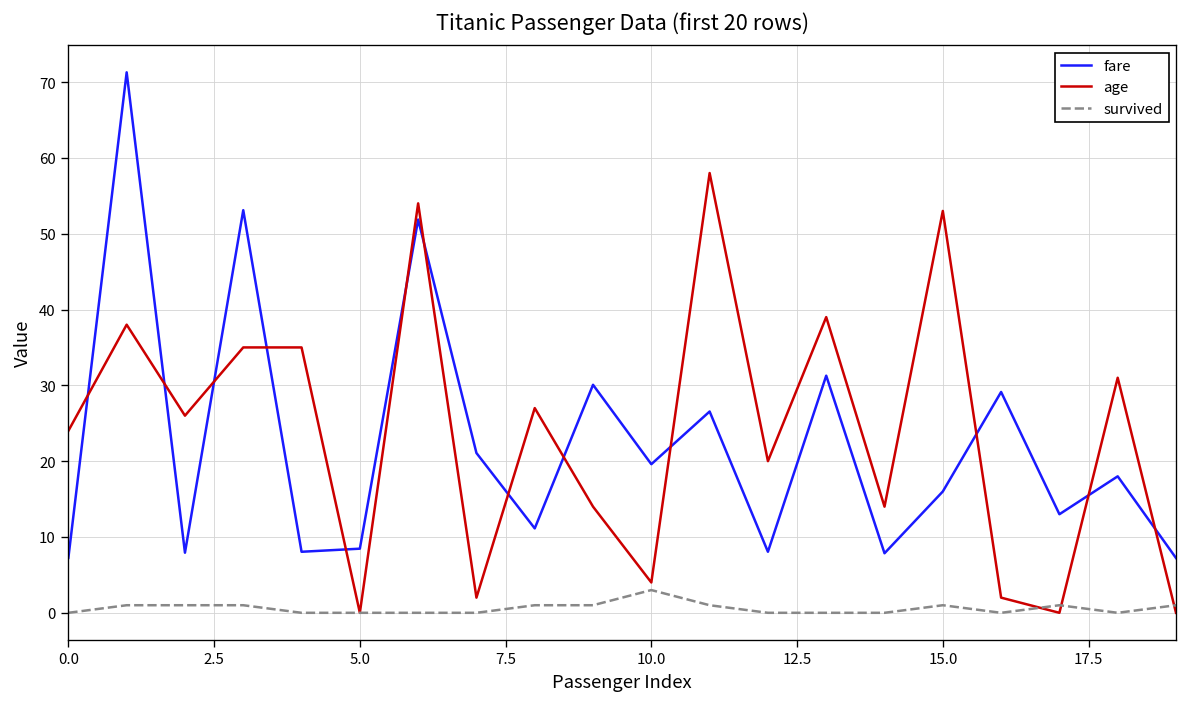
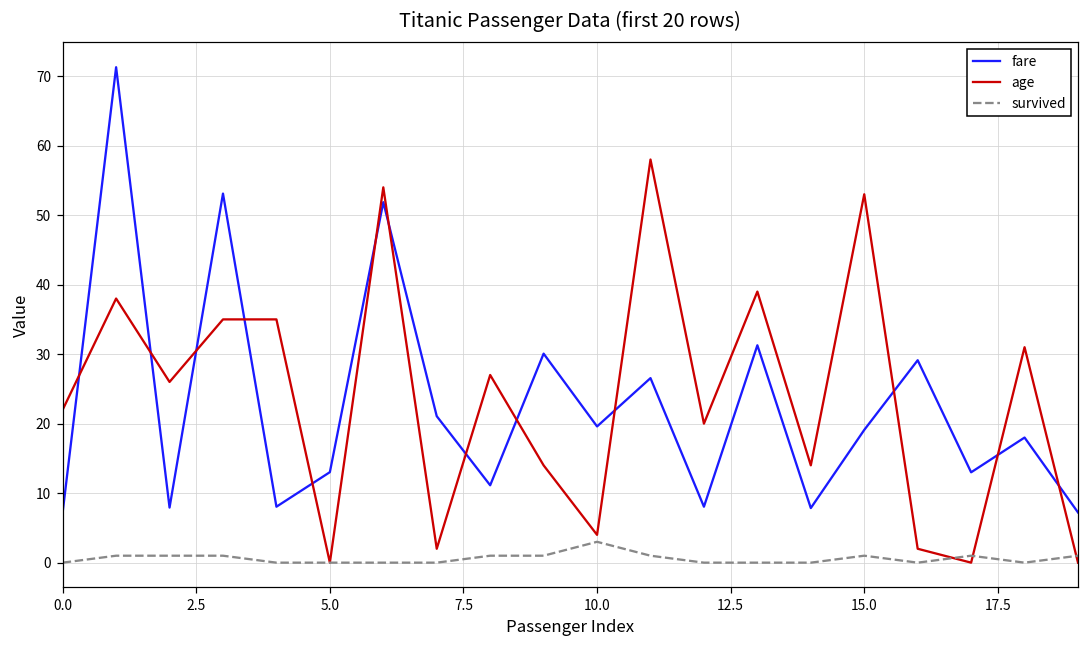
  {
    "fare": {
      "0.0": 7,
-     "5.0": 8,
+     "5.0": 13,
      "10.0": 20,
-     "15.0": 16
+     "15.0": 19
    },
    "age": {
-     "0.0": 24,
+     "0.0": 22,
      "10.0": 4,
      "15.0": 53
    },
    "survived": {
      "0.0": 0,
      "10.0": 3,
      "15.0": 1
    }
  }
